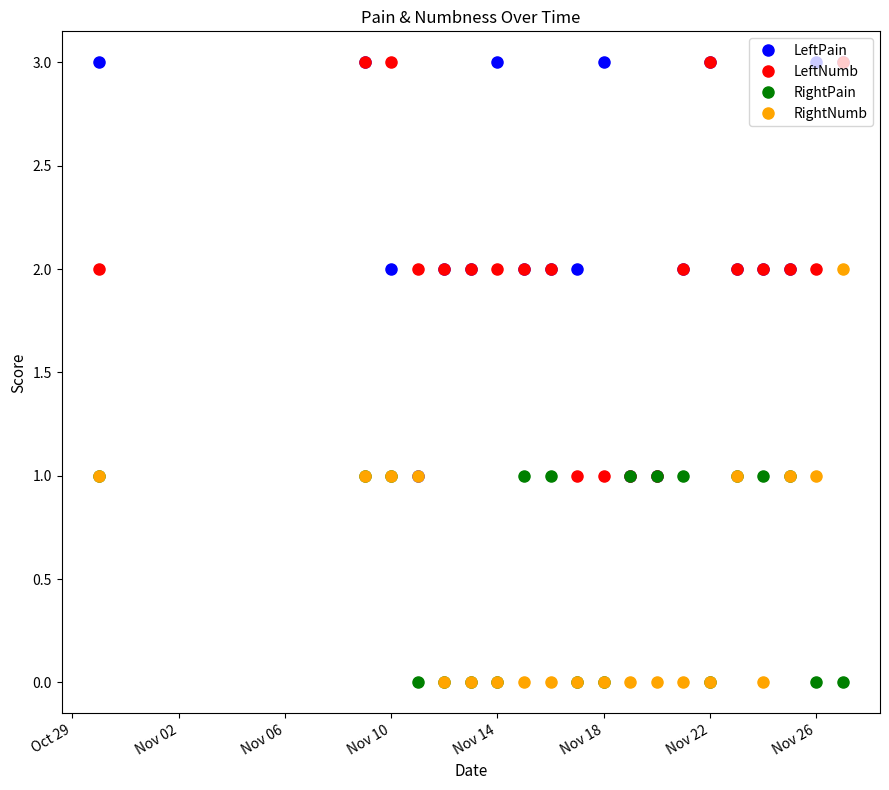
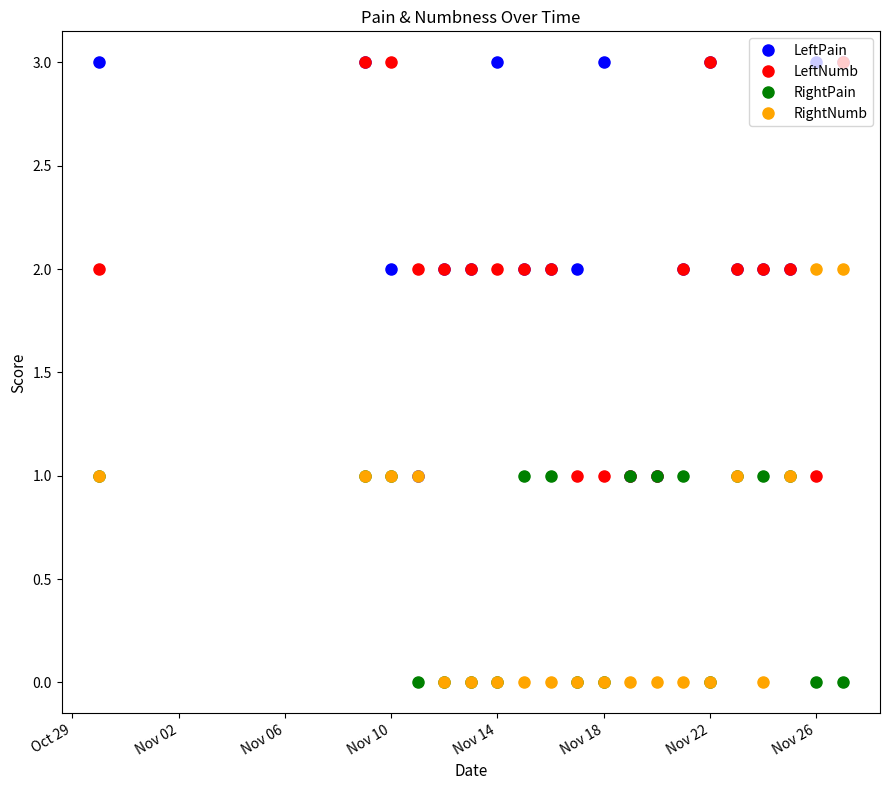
  {
    "LeftPain": {
      "Nov 10": 2,
      "Nov 14": 3,
      "Nov 18": 3
    },
    "LeftNumb": {
      "Nov 10": 3,
      "Nov 14": 2,
      "Nov 18": 1,
-     "Nov 26": 2
+     "Nov 26": 1
    },
    "RightPain": {
      "Nov 26": 0
    },
    "RightNumb": {
-     "Nov 26": 1
+     "Nov 26": 2
    }
  }
